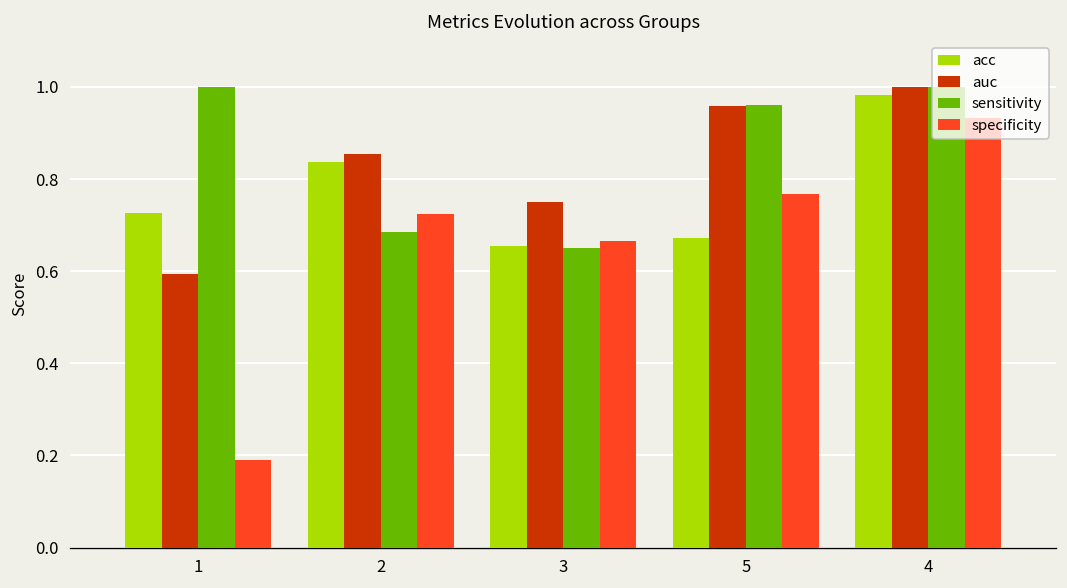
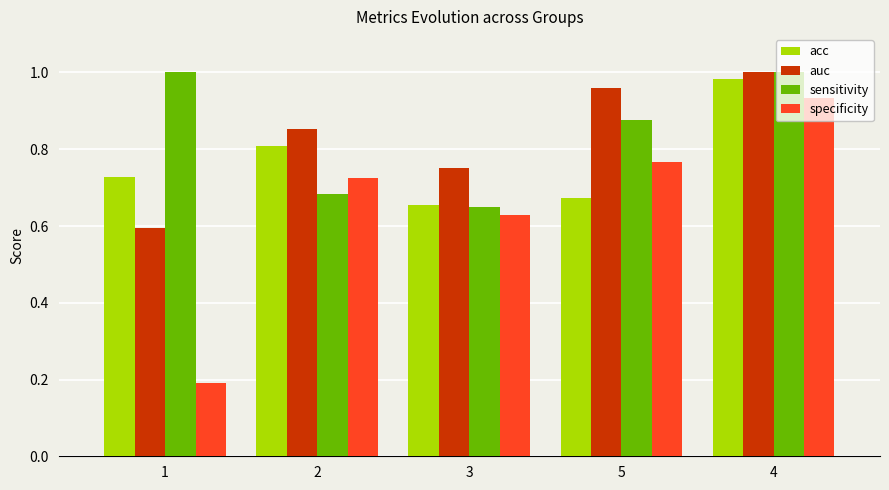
  {
    "acc": {
      "1": 0.73,
-     "2": 0.84,
+     "2": 0.81,
      "3": 0.65,
      "5": 0.67,
      "4": 0.98
    },
    "auc": {
      "1": 0.60,
      "2": 0.85,
      "3": 0.75,
      "5": 0.96,
      "4": 1.00
    },
    "sensitivity": {
      "1": 1.00,
      "2": 0.68,
      "3": 0.65,
-     "5": 0.96
+     "5": 0.88
    },
    "specificity": {
      "1": 0.19,
      "2": 0.73,
-     "3": 0.67,
+     "3": 0.63,
      "5": 0.77
    }
  }
